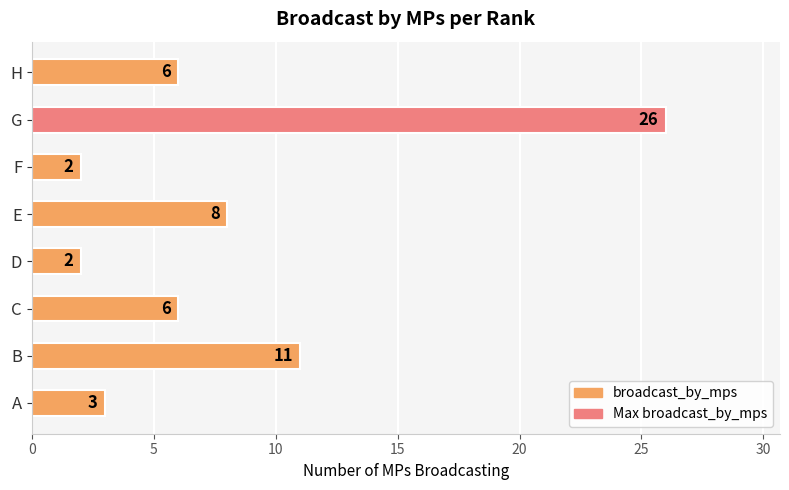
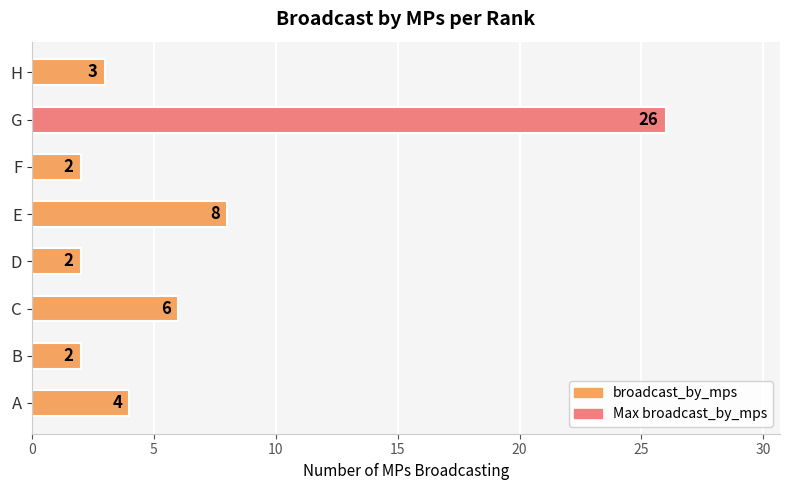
  {
-   "H": 6,
+   "H": 3,
    "G": 26,
    "F": 2,
    "E": 8,
    "D": 2,
    "C": 6,
-   "B": 11,
-   "A": 3
+   "B": 2,
+   "A": 4
  }
